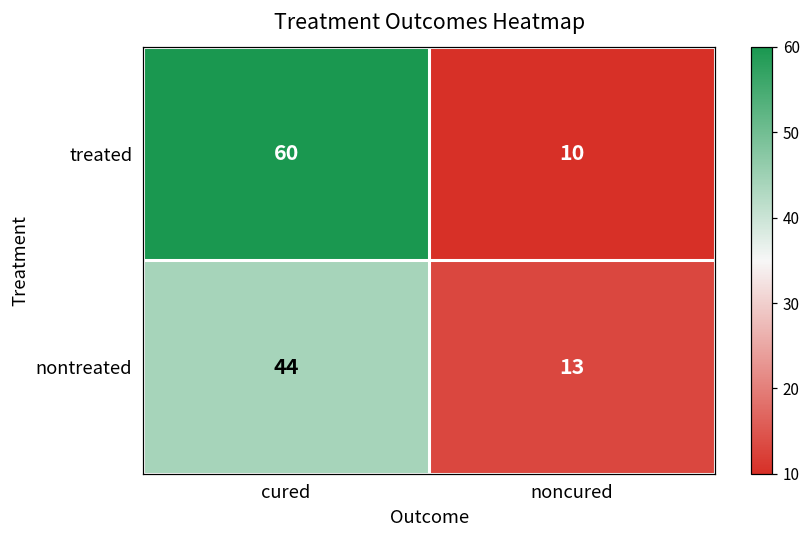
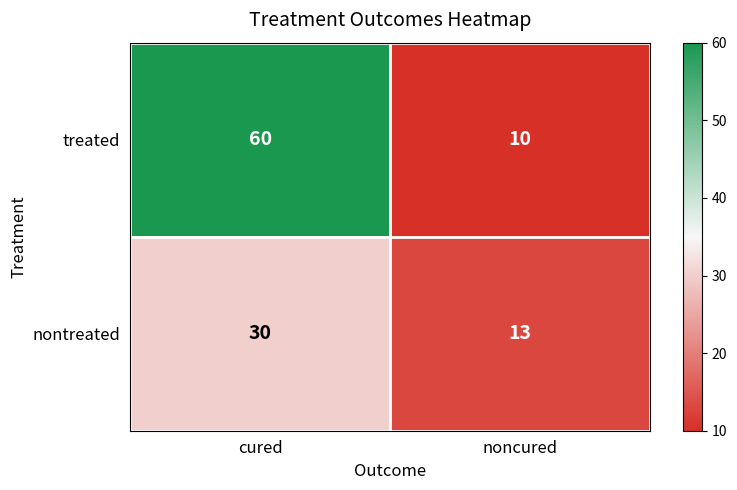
  {
    "treated": {
      "cured": 60,
      "noncured": 10
    },
    "nontreated": {
-     "cured": 44,
+     "cured": 30,
      "noncured": 13
    }
  }
